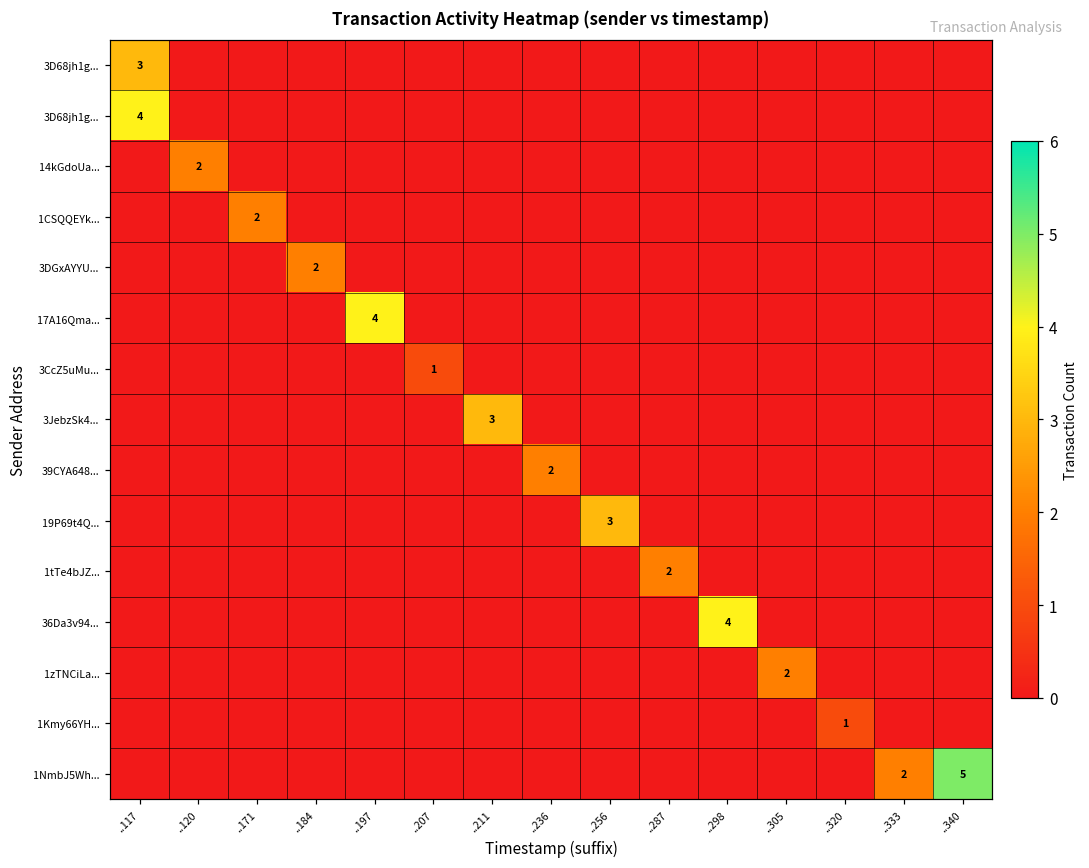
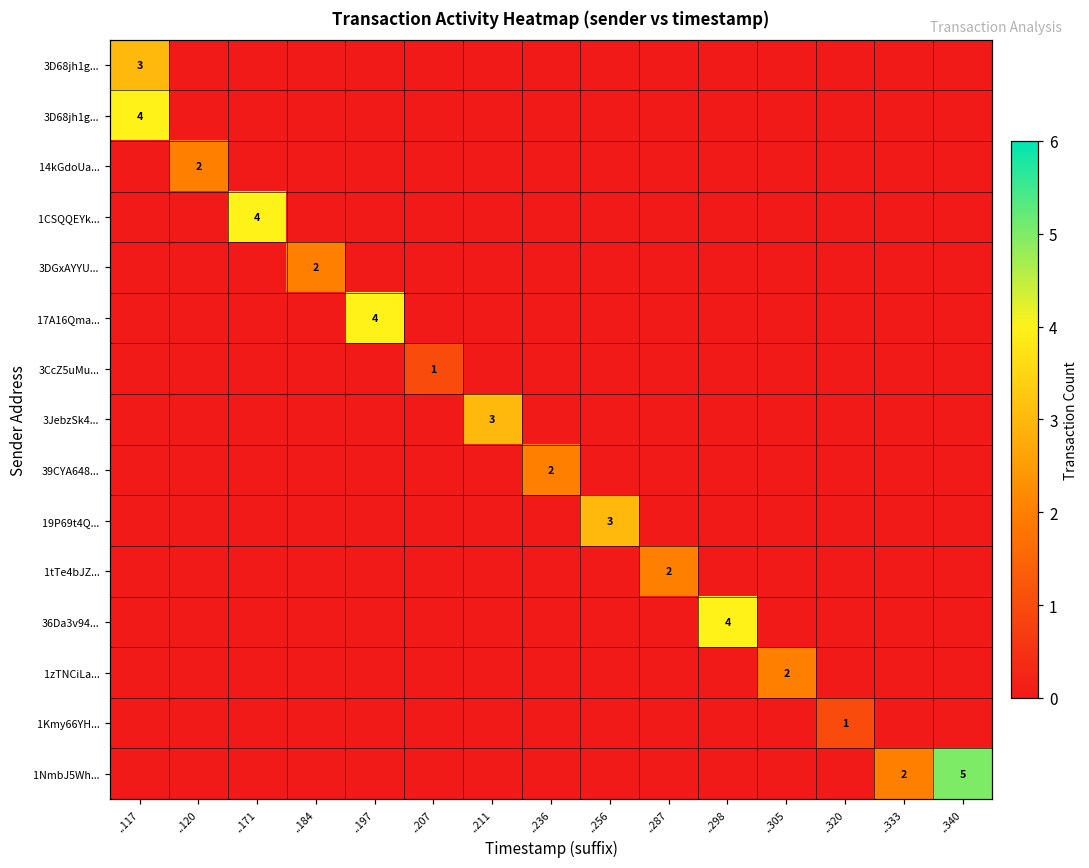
  {
    "14kGdoUa...": {
      "..120": 2
    },
    "1CSQQEYk...": {
-     "..171": 2
+     "..171": 4
    },
    "3DGxAYYU...": {
      "..184": 2
    },
    "17A16Qma...": {
      "..197": 4
    },
    "3CcZ5uMu...": {
      "..207": 1
    },
    "3JebzSk4...": {
      "..211": 3
    },
    "39CYA648...": {
      "..236": 2
    },
    "19P69t4Q...": {
      "..256": 3
    },
    "1tTe4bJZ...": {
      "..287": 2
    },
    "36Da3v94...": {
      "..298": 4
    },
    "1zTNCiLa...": {
      "..305": 2
    },
    "1Kmy66YH...": {
      "..320": 1
    },
    "1NmbJ5Wh...": {
      "..333": 2,
      "..340": 5
    }
  }
